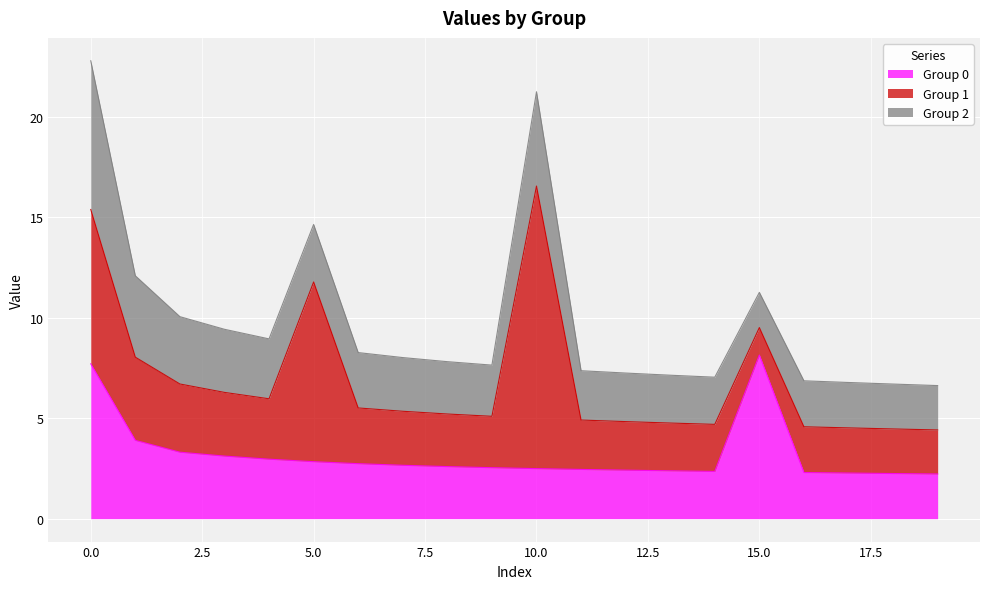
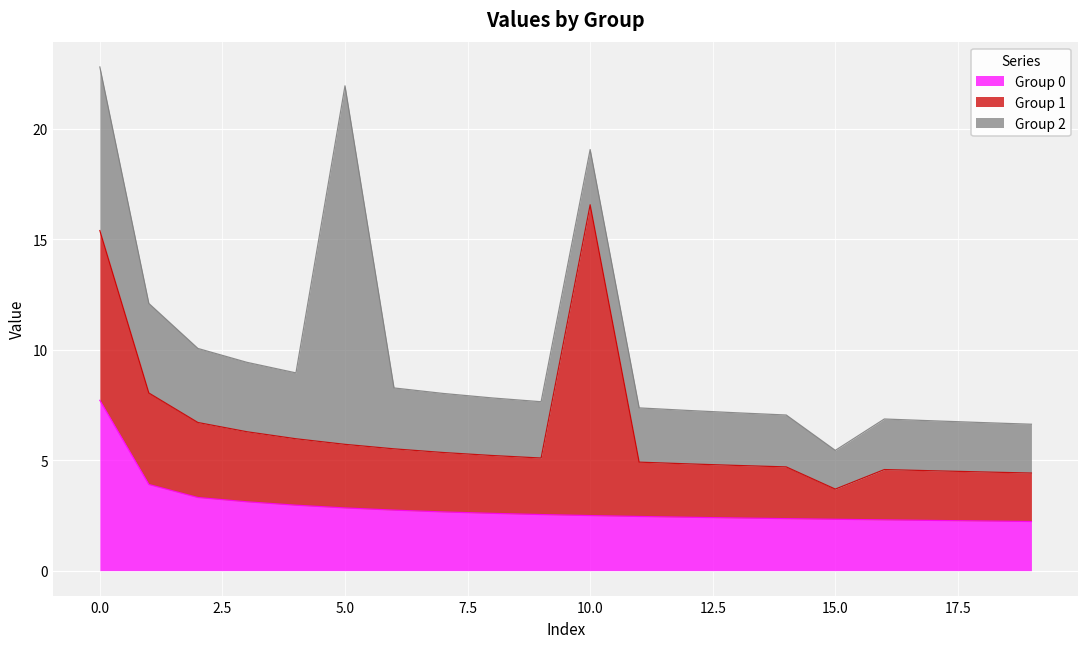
  {
    "Group 0": {
      "0.0": 7.7,
      "5.0": 2.8,
      "10.0": 2.5,
-     "15.0": 8.1
+     "15.0": 2.3
    },
    "Group 1": {
      "0.0": 7.7,
-     "5.0": 8.9,
+     "5.0": 2.9,
      "10.0": 14.1,
      "15.0": 1.4
    },
    "Group 2": {
      "0.0": 7.4,
-     "5.0": 2.9,
-     "10.0": 4.7,
+     "5.0": 16.2,
+     "10.0": 2.5,
      "15.0": 1.8
    }
  }
